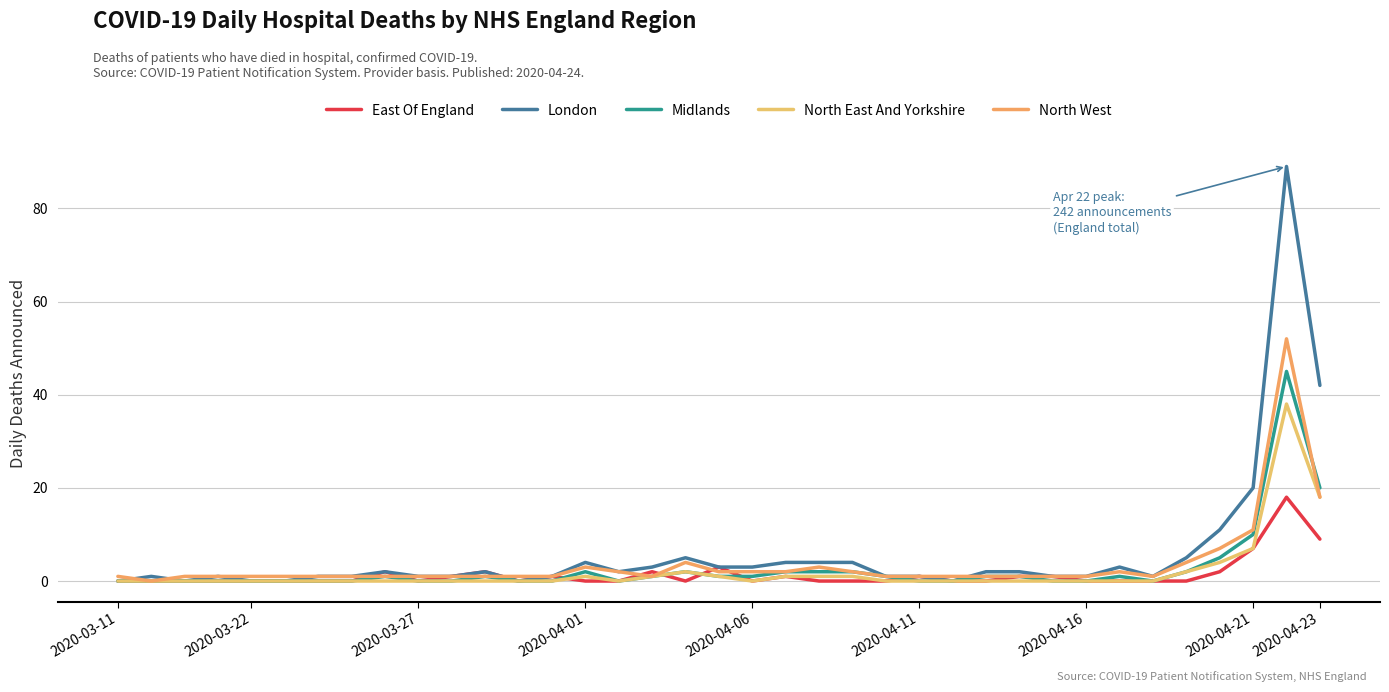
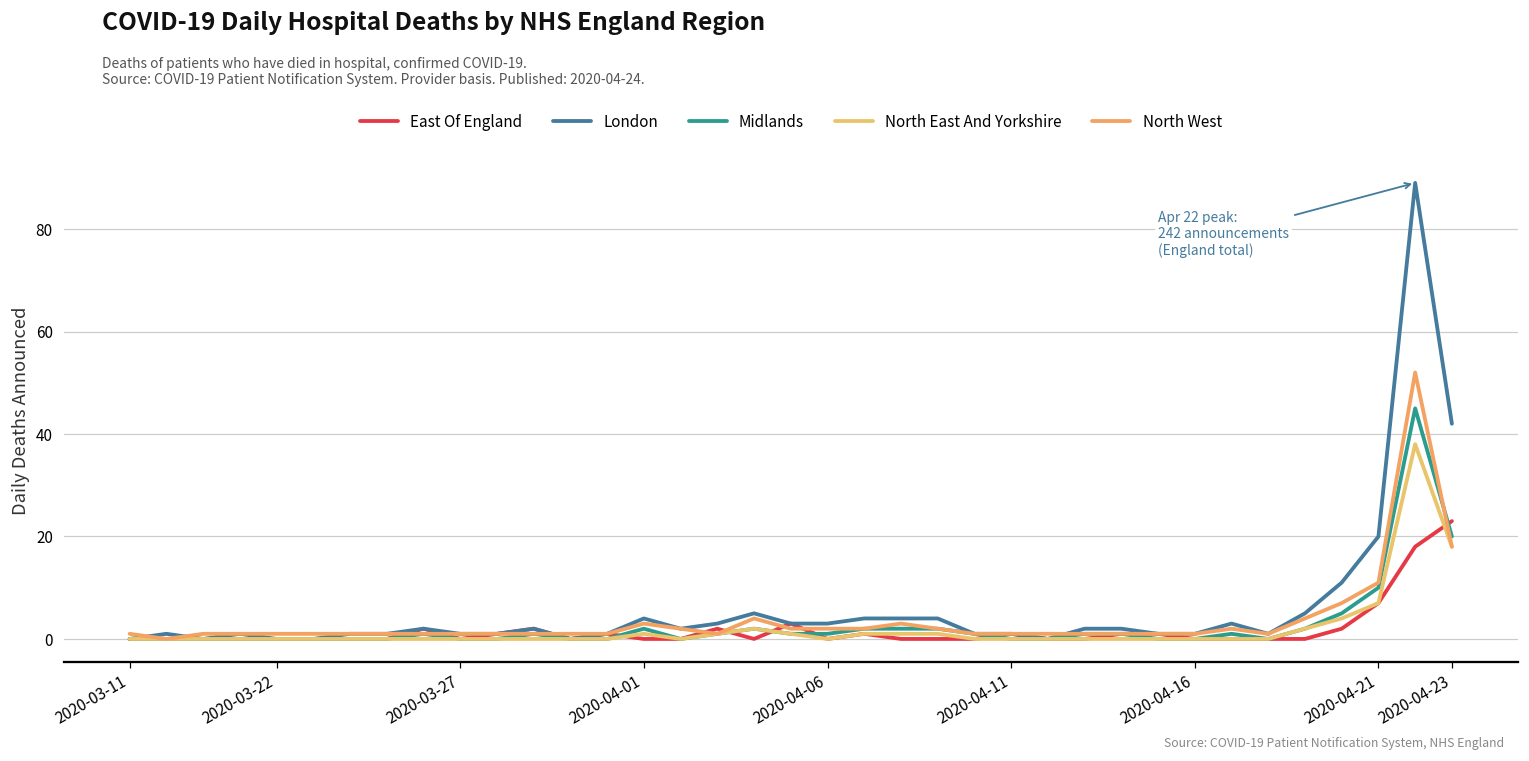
  {
    "East Of England": {
      "2020-04-01": 0,
-     "2020-04-23": 9
+     "2020-04-23": 23
    }
  }
